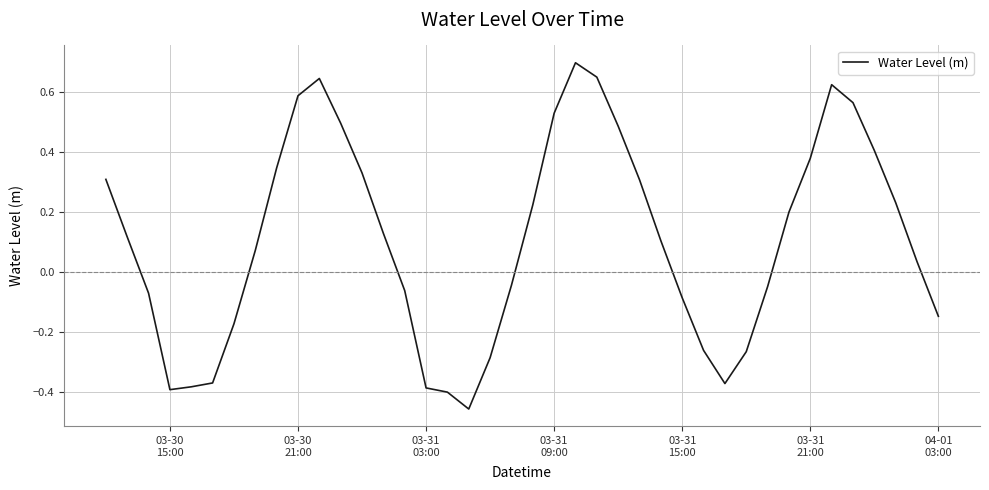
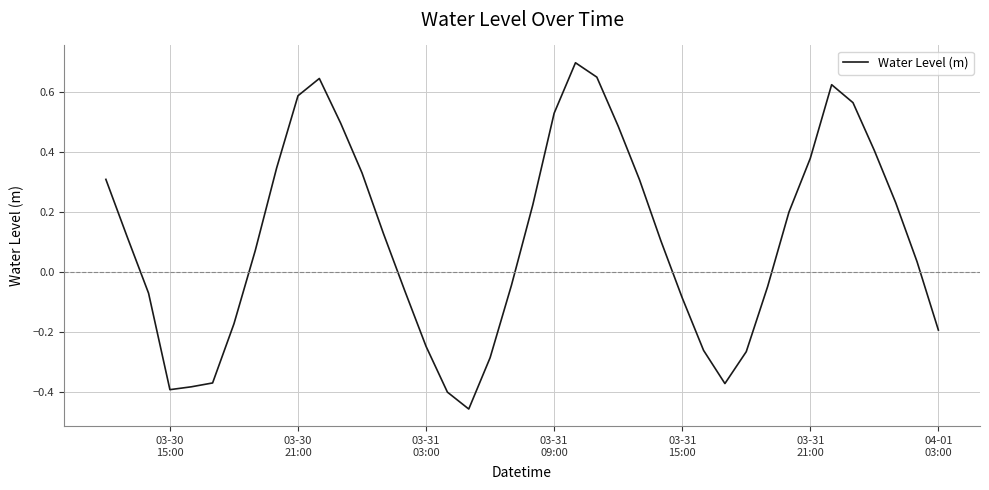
  {
    "03-30 15:00": -0.39,
    "03-30 21:00": 0.59,
-   "03-31 03:00": -0.39,
+   "03-31 03:00": -0.25,
    "03-31 09:00": 0.53,
    "03-31 15:00": -0.09,
    "03-31 21:00": 0.38,
-   "04-01 03:00": -0.15
+   "04-01 03:00": -0.19
  }
